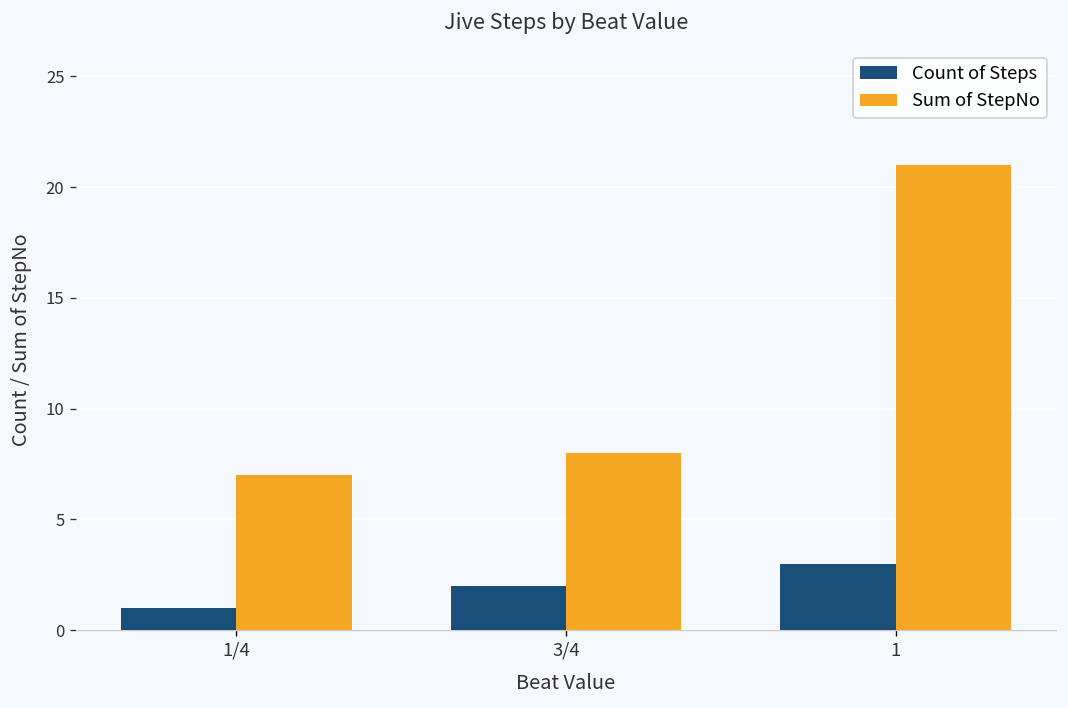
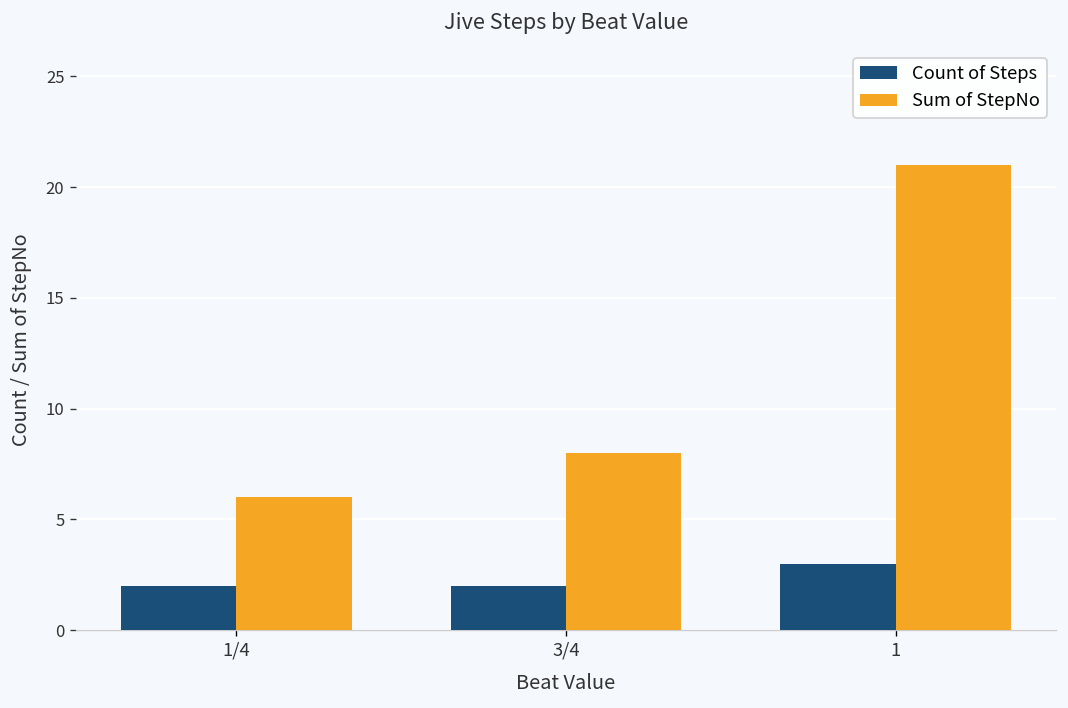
  {
    "Count of Steps": {
-     "1/4": 1,
+     "1/4": 2,
      "3/4": 2,
      "1": 3
    },
    "Sum of StepNo": {
-     "1/4": 7,
+     "1/4": 6,
      "3/4": 8,
      "1": 21
    }
  }
